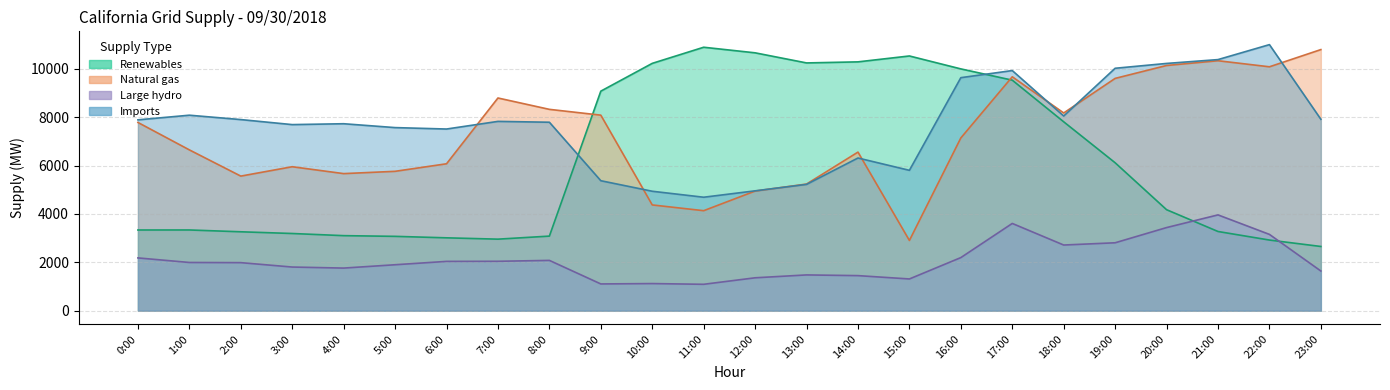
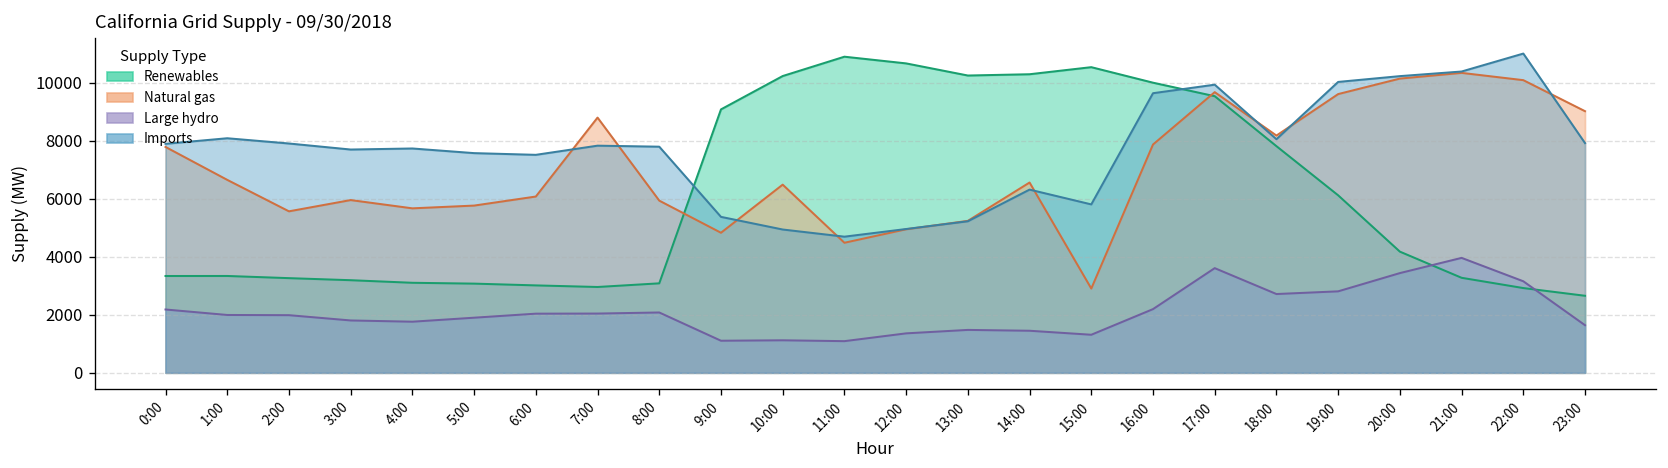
  {
    "Natural gas": {
      "0:00": 7800,
      "1:00": 6700,
      "2:00": 5600,
      "3:00": 6000,
      "4:00": 5700,
      "5:00": 5800,
      "6:00": 6100,
      "7:00": 8800,
-     "8:00": 8300,
-     "9:00": 8100,
-     "10:00": 4400,
-     "11:00": 4100,
+     "8:00": 5900,
+     "9:00": 4800,
+     "10:00": 6500,
+     "11:00": 4500,
      "14:00": 6600,
      "15:00": 2900,
-     "16:00": 7100,
+     "16:00": 7900,
      "17:00": 9700,
      "18:00": 8200,
      "19:00": 9600,
      "22:00": 10100,
-     "23:00": 10800
+     "23:00": 9000
    }
  }
